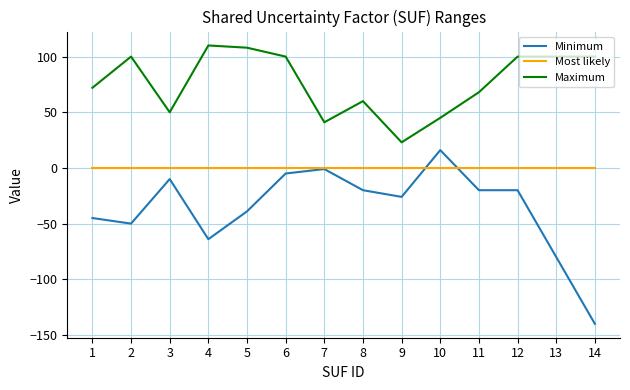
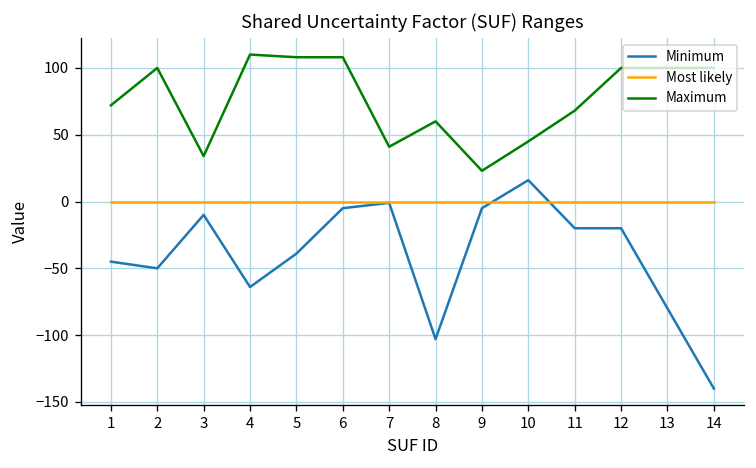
  {
    "Minimum": {
      "1": -45,
      "2": -50,
      "3": -10,
      "4": -64,
      "5": -39,
      "6": -5,
-     "8": -20,
-     "9": -26,
+     "8": -103,
+     "9": -5,
      "10": 16,
      "11": -20,
      "12": -20,
      "13": -80,
      "14": -140
    },
    "Most likely": {
      "1": 0,
      "2": 0,
      "3": 0,
      "4": 0,
      "5": 0,
      "6": 0,
      "8": 0,
      "9": 0,
      "10": 0,
      "11": 0,
      "12": 0,
      "13": 0,
      "14": 0
    },
    "Maximum": {
      "1": 72,
      "2": 100,
-     "3": 50,
+     "3": 34,
      "4": 110,
      "5": 108,
-     "6": 100,
+     "6": 108,
      "7": 41,
      "8": 60,
      "9": 23,
      "10": 45,
      "11": 68,
      "12": 100
    }
  }
